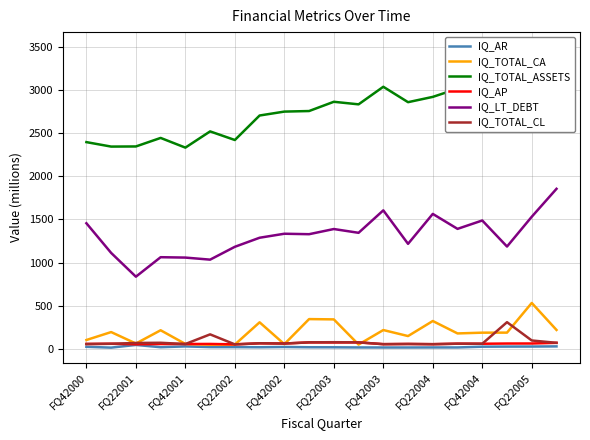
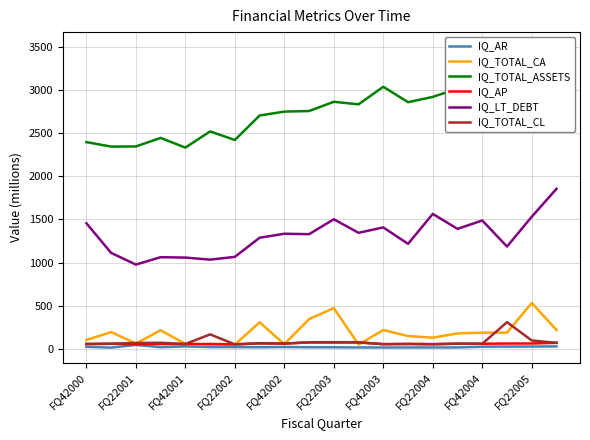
  {
    "IQ_AR": {
      "FQ42000": 0,
      "FQ22002": 0,
      "FQ42002": 0,
      "FQ22003": 0,
      "FQ42003": 0,
      "FQ22004": 0,
      "FQ42004": 0,
      "FQ22005": 0
    },
    "IQ_TOTAL_CA": {
      "FQ42000": 100,
-     "FQ22003": 300,
+     "FQ22003": 500,
      "FQ42003": 200,
-     "FQ22004": 300,
+     "FQ22004": 100,
      "FQ42004": 200,
      "FQ22005": 500
    },
    "IQ_TOTAL_ASSETS": {
      "FQ42000": 2400,
      "FQ22001": 2300,
      "FQ42001": 2300,
      "FQ22002": 2400,
      "FQ42002": 2700,
      "FQ22003": 2900,
      "FQ42003": 3000,
      "FQ22004": 2900
    },
    "IQ_AP": {
      "FQ22005": 100
    },
    "IQ_LT_DEBT": {
      "FQ42000": 1500,
-     "FQ22001": 800,
+     "FQ22001": 1000,
      "FQ42001": 1100,
-     "FQ22002": 1200,
+     "FQ22002": 1100,
      "FQ42002": 1300,
-     "FQ22003": 1400,
-     "FQ42003": 1600,
+     "FQ22003": 1500,
+     "FQ42003": 1400,
      "FQ22004": 1600,
      "FQ42004": 1500,
      "FQ22005": 1500
    },
    "IQ_TOTAL_CL": {
      "FQ22005": 100
    }
  }
